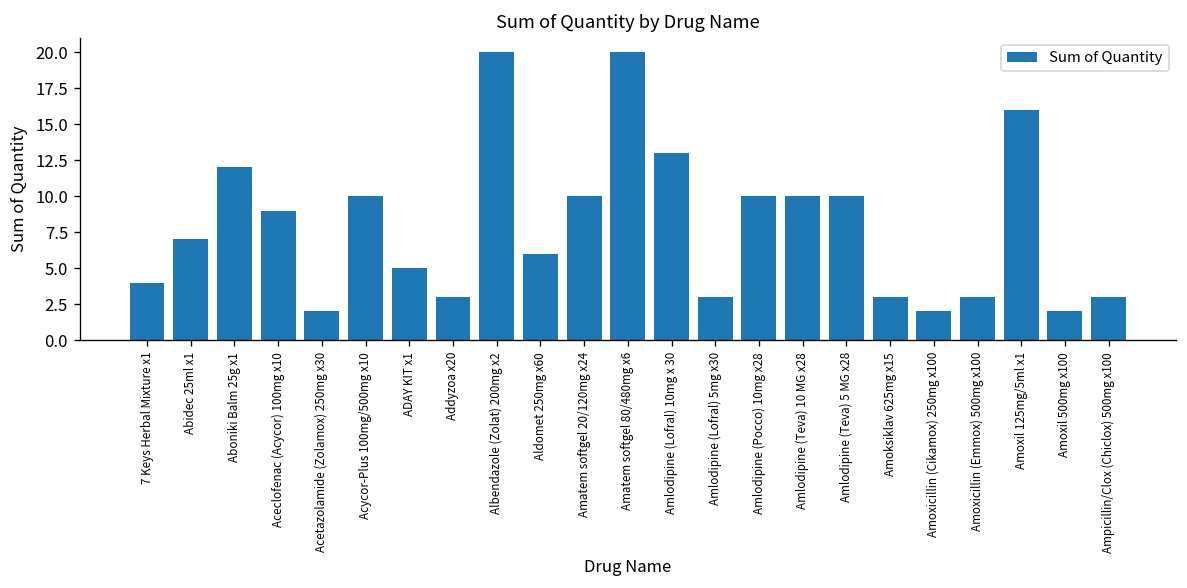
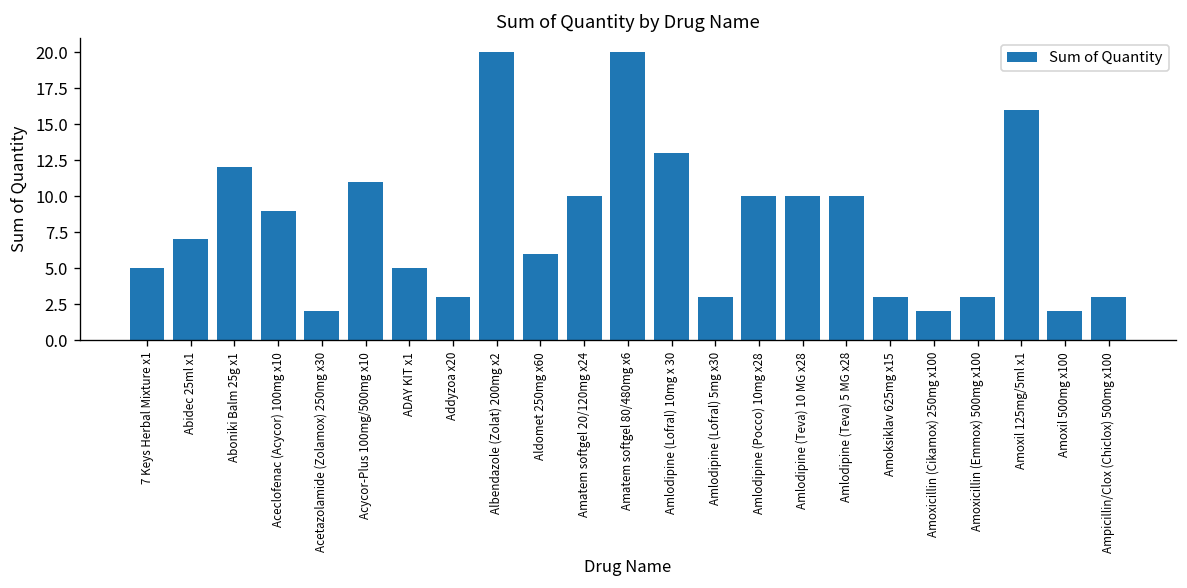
  {
-   "7 Keys Herbal Mixture x1": 4,
+   "7 Keys Herbal Mixture x1": 5,
    "Abidec 25ml x1": 7,
    "Aboniki Balm 25g x1": 12,
    "Aceclofenac (Acycor) 100mg x10": 9,
    "Acetazolamide (Zolamox) 250mg x30": 2,
-   "Acycor-Plus 100mg/500mg x10": 10,
+   "Acycor-Plus 100mg/500mg x10": 11,
    "ADAY KIT x1": 5,
    "Addyzoa x20": 3,
    "Albendazole (Zolat) 200mg x2": 20,
    "Aldomet 250mg x60": 6,
    "Amatem softgel 20/120mg x24": 10,
    "Amatem softgel 80/480mg x6": 20,
    "Amlodipine (Lofral) 10mg x 30": 13,
    "Amlodipine (Lofral) 5mg x30": 3,
    "Amlodipine (Pocco) 10mg x28": 10,
    "Amlodipine (Teva) 10 MG x28": 10,
    "Amlodipine (Teva) 5 MG x28": 10,
    "Amoksiklav 625mg x15": 3,
    "Amoxicillin (Cikamox) 250mg x100": 2,
    "Amoxicillin (Emmox) 500mg x100": 3,
    "Amoxil 125mg/5ml x1": 16,
    "Amoxil 500mg x100": 2,
    "Ampicillin/Clox (Chiclox) 500mg x100": 3
  }
